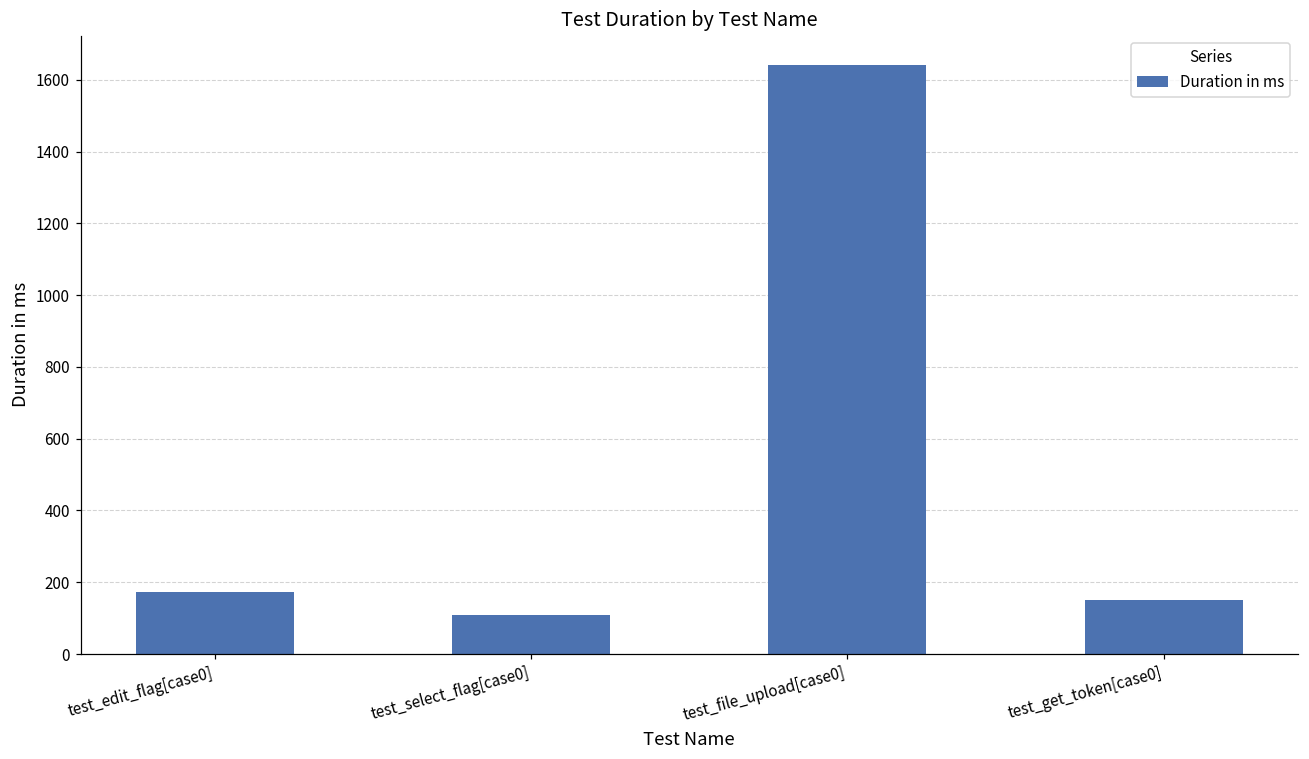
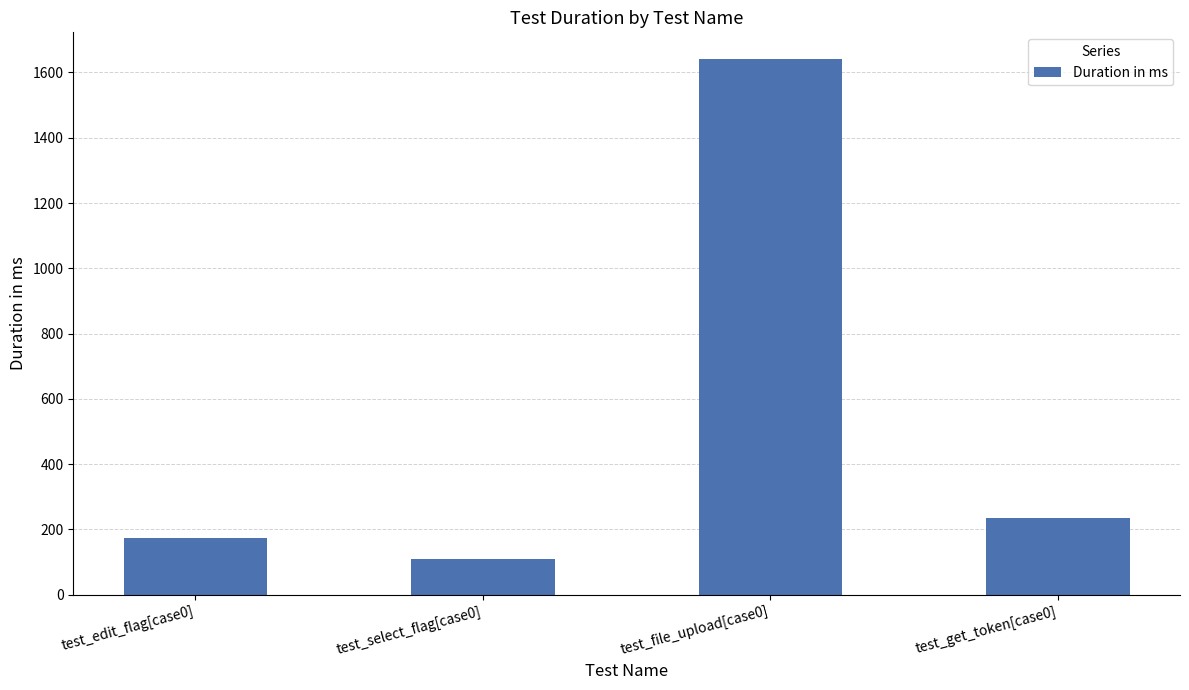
  {
    "test_edit_flag[case0]": 170,
    "test_select_flag[case0]": 110,
    "test_file_upload[case0]": 1640,
-   "test_get_token[case0]": 150
+   "test_get_token[case0]": 230
  }
